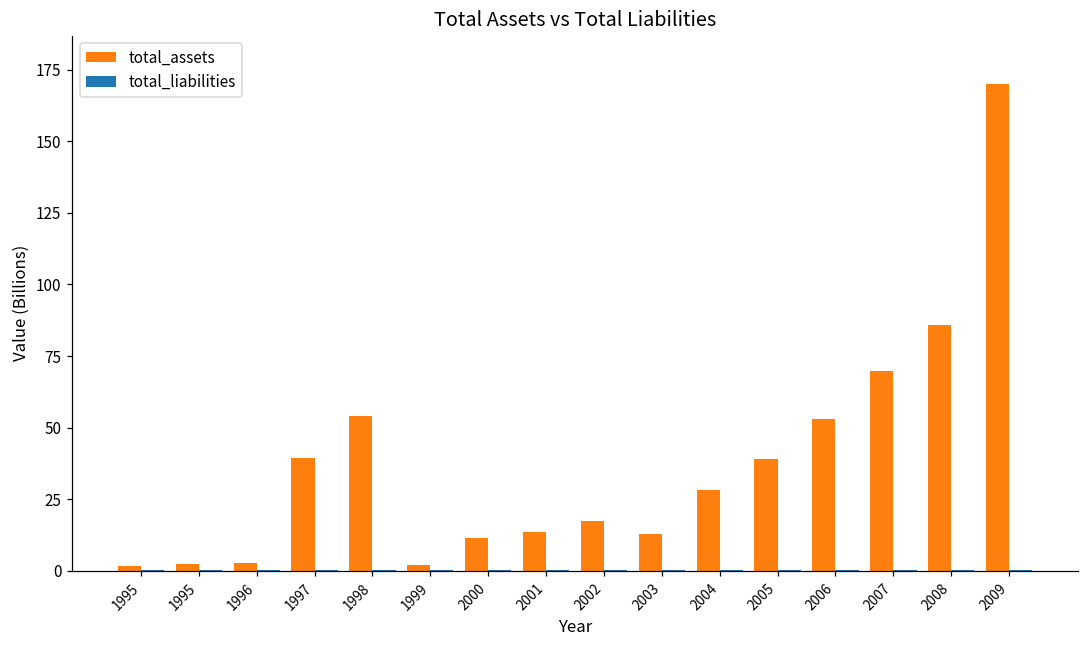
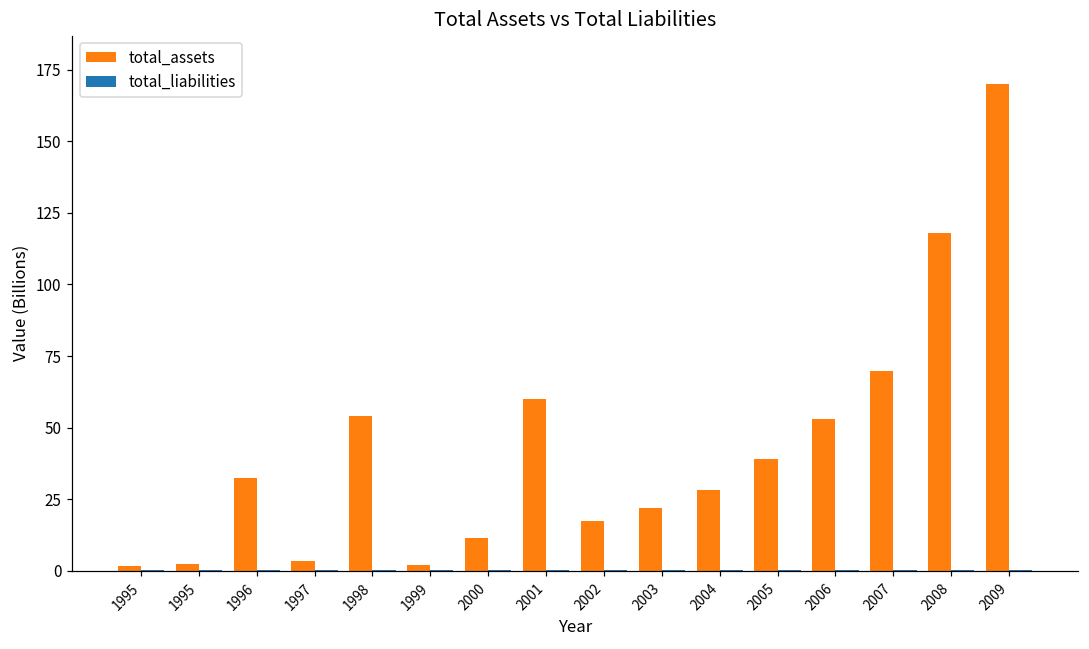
  {
    "total_assets": {
-     "1996": 3,
-     "1997": 40,
+     "1996": 32,
+     "1997": 3,
      "1998": 54,
      "1999": 2,
      "2000": 11,
-     "2001": 14,
+     "2001": 60,
      "2002": 18,
-     "2003": 13,
+     "2003": 22,
      "2004": 28,
      "2005": 39,
      "2006": 53,
      "2007": 70,
-     "2008": 86,
+     "2008": 118,
      "2009": 170
    }
  }
